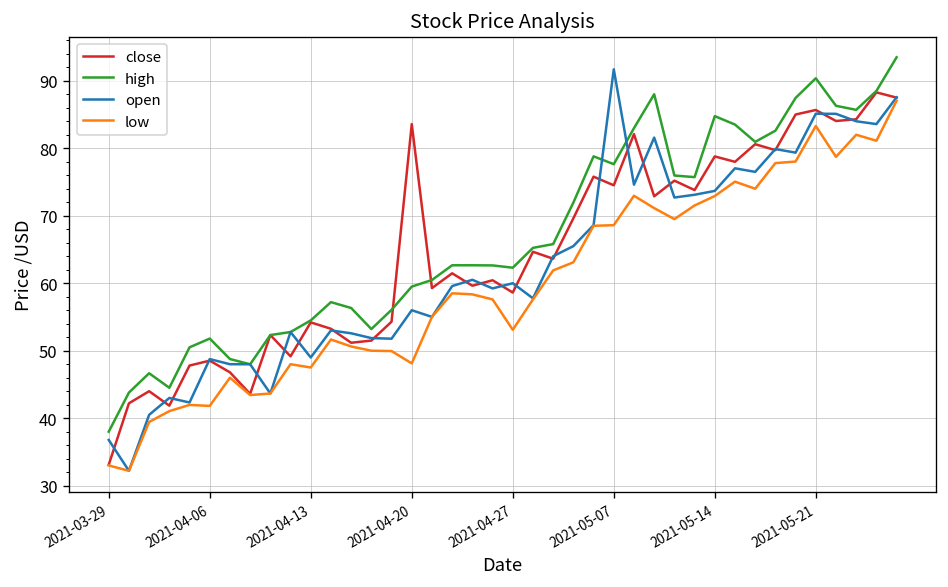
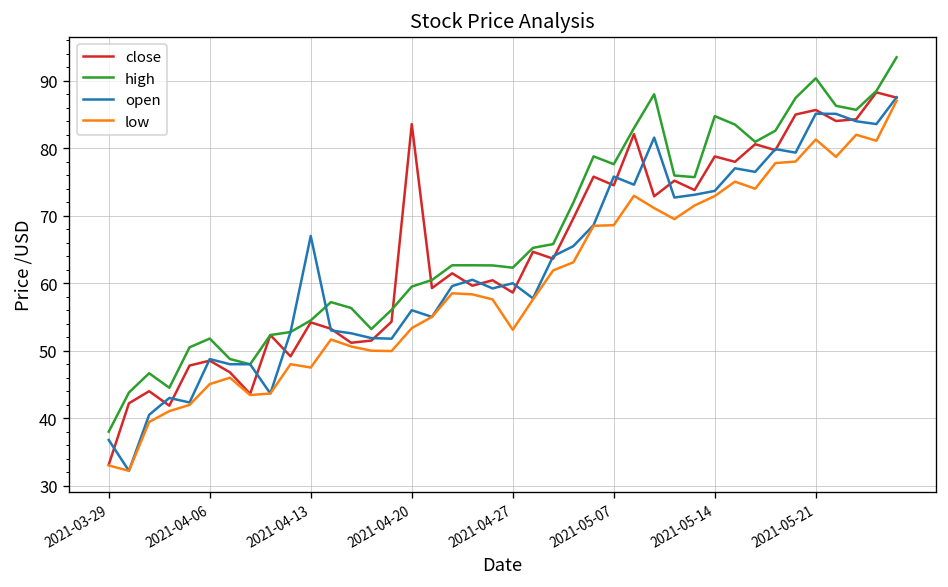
  {
    "close": {
      "2021-04-20": 84,
      "2021-04-27": 59,
      "2021-05-07": 75,
      "2021-05-14": 79,
      "2021-05-21": 86
    },
    "high": {
      "2021-03-29": 38,
      "2021-04-06": 52,
      "2021-04-20": 60,
      "2021-04-27": 62,
      "2021-05-07": 78,
      "2021-05-14": 85,
      "2021-05-21": 90
    },
    "open": {
      "2021-03-29": 37,
-     "2021-04-13": 49,
+     "2021-04-13": 67,
      "2021-04-20": 56,
      "2021-04-27": 60,
-     "2021-05-07": 92,
+     "2021-05-07": 76,
      "2021-05-14": 74,
      "2021-05-21": 85
    },
    "low": {
-     "2021-04-06": 42,
+     "2021-04-06": 45,
      "2021-04-13": 48,
-     "2021-04-20": 48,
+     "2021-04-20": 53,
      "2021-04-27": 53,
      "2021-05-07": 69,
      "2021-05-14": 73,
-     "2021-05-21": 83
+     "2021-05-21": 81
    }
  }
